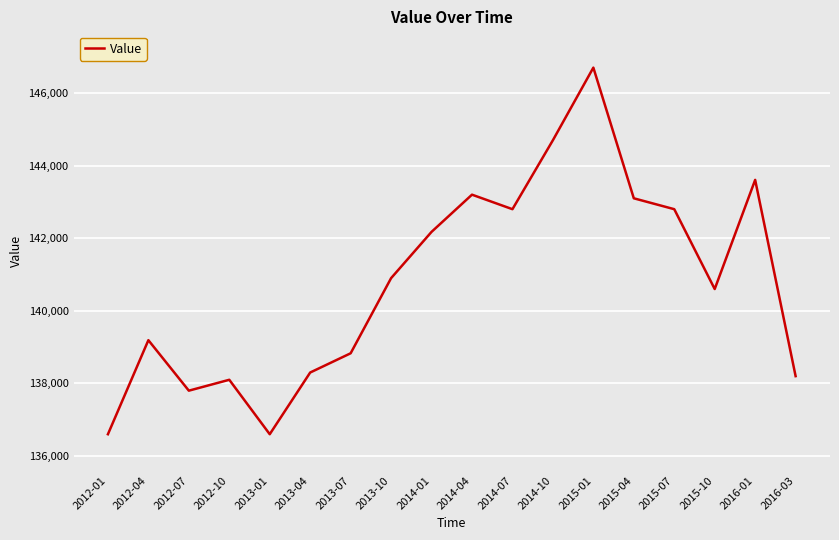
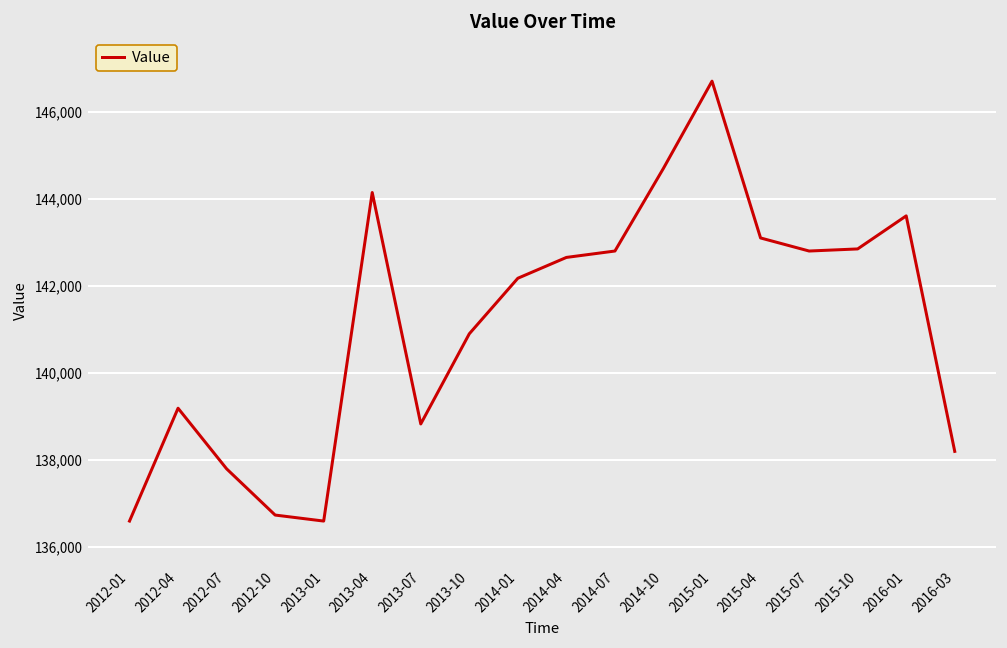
  {
    "2012-01": "136,600",
    "2012-04": "139,200",
    "2012-07": "137,800",
-   "2012-10": "138,100",
+   "2012-10": "136,700",
    "2013-01": "136,600",
-   "2013-04": "138,300",
+   "2013-04": "144,100",
    "2013-07": "138,800",
    "2013-10": "140,900",
    "2014-01": "142,200",
-   "2014-04": "143,200",
+   "2014-04": "142,700",
    "2014-07": "142,800",
    "2014-10": "144,700",
    "2015-01": "146,700",
    "2015-04": "143,100",
    "2015-07": "142,800",
-   "2015-10": "140,600",
+   "2015-10": "142,800",
    "2016-01": "143,600",
    "2016-03": "138,200"
  }
